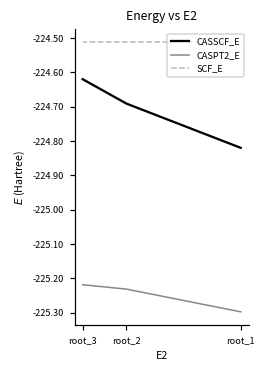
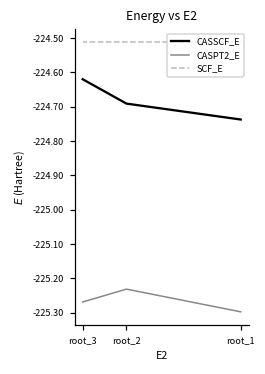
  {
    "CASSCF_E": {
      "root_3": -224.62,
      "root_2": -224.69,
-     "root_1": -224.82
+     "root_1": -224.74
    },
    "CASPT2_E": {
-     "root_3": -225.22,
+     "root_3": -225.27,
      "root_2": -225.23,
      "root_1": -225.30
    },
    "SCF_E": {
      "root_3": -224.51,
      "root_2": -224.51
    }
  }
